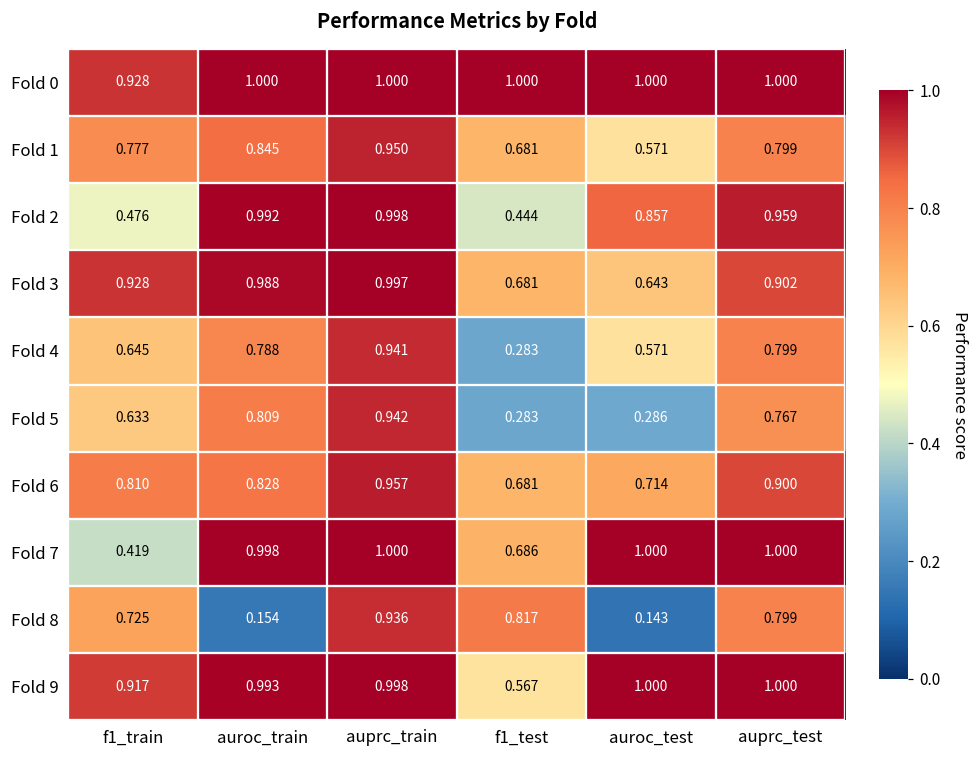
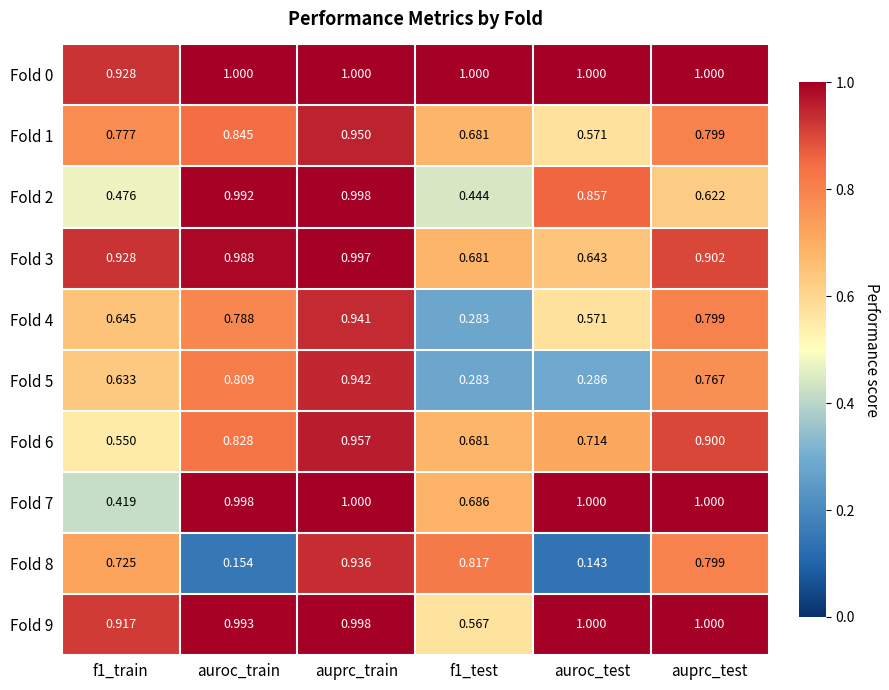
  {
    "Fold 0": {
      "f1_train": 0.928,
      "auroc_train": 1.000,
      "auprc_train": 1.000,
      "f1_test": 1.000,
      "auroc_test": 1.000,
      "auprc_test": 1.000
    },
    "Fold 1": {
      "f1_train": 0.777,
      "auroc_train": 0.845,
      "auprc_train": 0.950,
      "f1_test": 0.681,
      "auroc_test": 0.571,
      "auprc_test": 0.799
    },
    "Fold 2": {
      "f1_train": 0.476,
      "auroc_train": 0.992,
      "auprc_train": 0.998,
      "f1_test": 0.444,
      "auroc_test": 0.857,
-     "auprc_test": 0.959
+     "auprc_test": 0.622
    },
    "Fold 3": {
      "f1_train": 0.928,
      "auroc_train": 0.988,
      "auprc_train": 0.997,
      "f1_test": 0.681,
      "auroc_test": 0.643,
      "auprc_test": 0.902
    },
    "Fold 4": {
      "f1_train": 0.645,
      "auroc_train": 0.788,
      "auprc_train": 0.941,
      "f1_test": 0.283,
      "auroc_test": 0.571,
      "auprc_test": 0.799
    },
    "Fold 5": {
      "f1_train": 0.633,
      "auroc_train": 0.809,
      "auprc_train": 0.942,
      "f1_test": 0.283,
      "auroc_test": 0.286,
      "auprc_test": 0.767
    },
    "Fold 6": {
-     "f1_train": 0.810,
+     "f1_train": 0.550,
      "auroc_train": 0.828,
      "auprc_train": 0.957,
      "f1_test": 0.681,
      "auroc_test": 0.714,
      "auprc_test": 0.900
    },
    "Fold 7": {
      "f1_train": 0.419,
      "auroc_train": 0.998,
      "auprc_train": 1.000,
      "f1_test": 0.686,
      "auroc_test": 1.000,
      "auprc_test": 1.000
    },
    "Fold 8": {
      "f1_train": 0.725,
      "auroc_train": 0.154,
      "auprc_train": 0.936,
      "f1_test": 0.817,
      "auroc_test": 0.143,
      "auprc_test": 0.799
    },
    "Fold 9": {
      "f1_train": 0.917,
      "auroc_train": 0.993,
      "auprc_train": 0.998,
      "f1_test": 0.567,
      "auroc_test": 1.000,
      "auprc_test": 1.000
    }
  }
